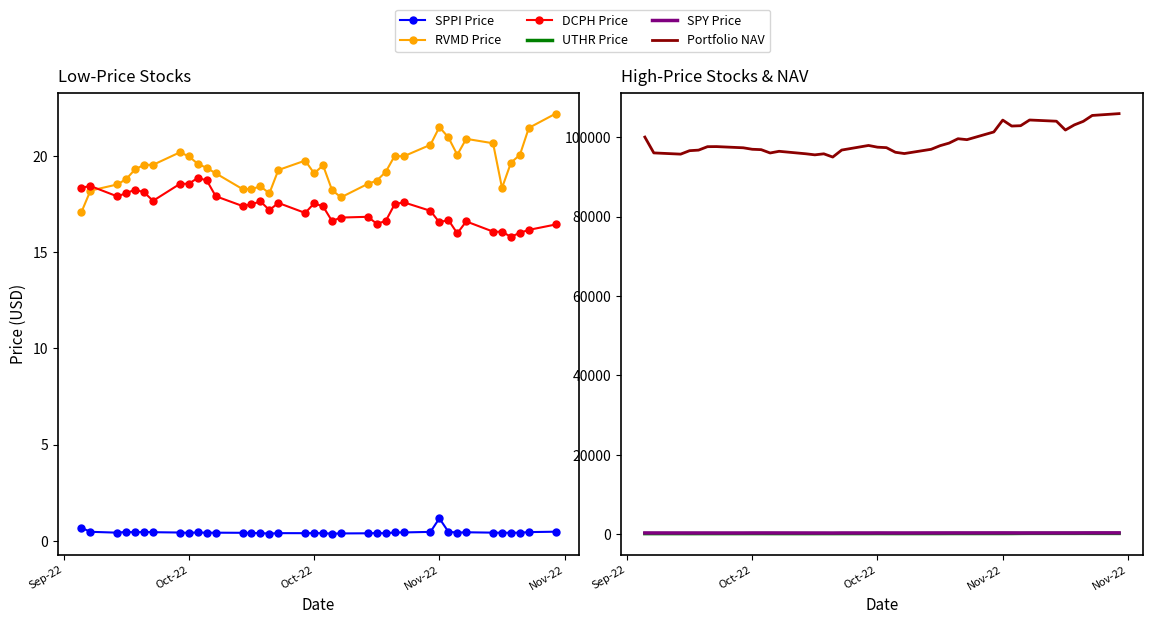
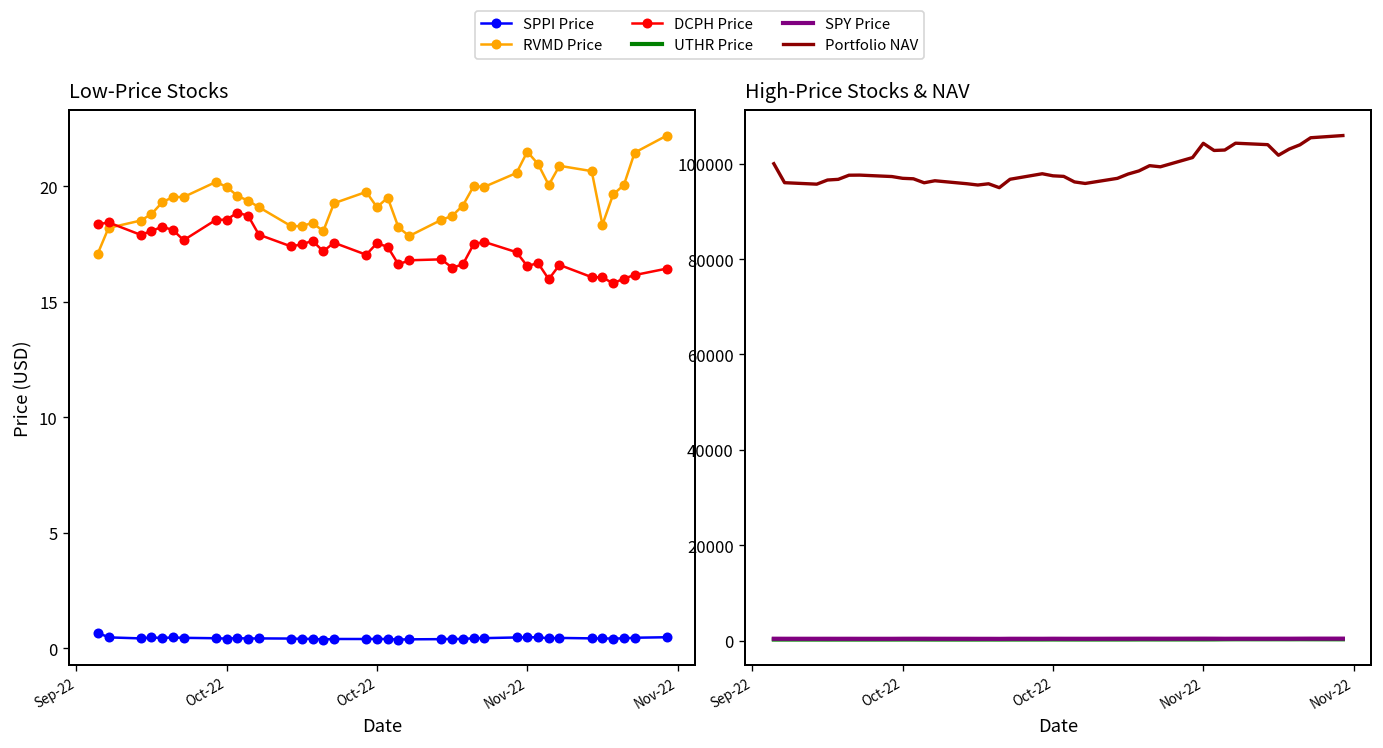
  {
    "Low-Price Stocks": {
      "SPPI Price": {
-       "Nov-22": 1.2
+       "Nov-22": 0.5
      },
      "RVMD Price": {
        "Nov-22": 21.5
      },
      "DCPH Price": {
        "Nov-22": 16.6
      }
    },
    "High-Price Stocks & NAV": {
      "Portfolio NAV": {
        "Nov-22": 104000
      }
    }
  }
